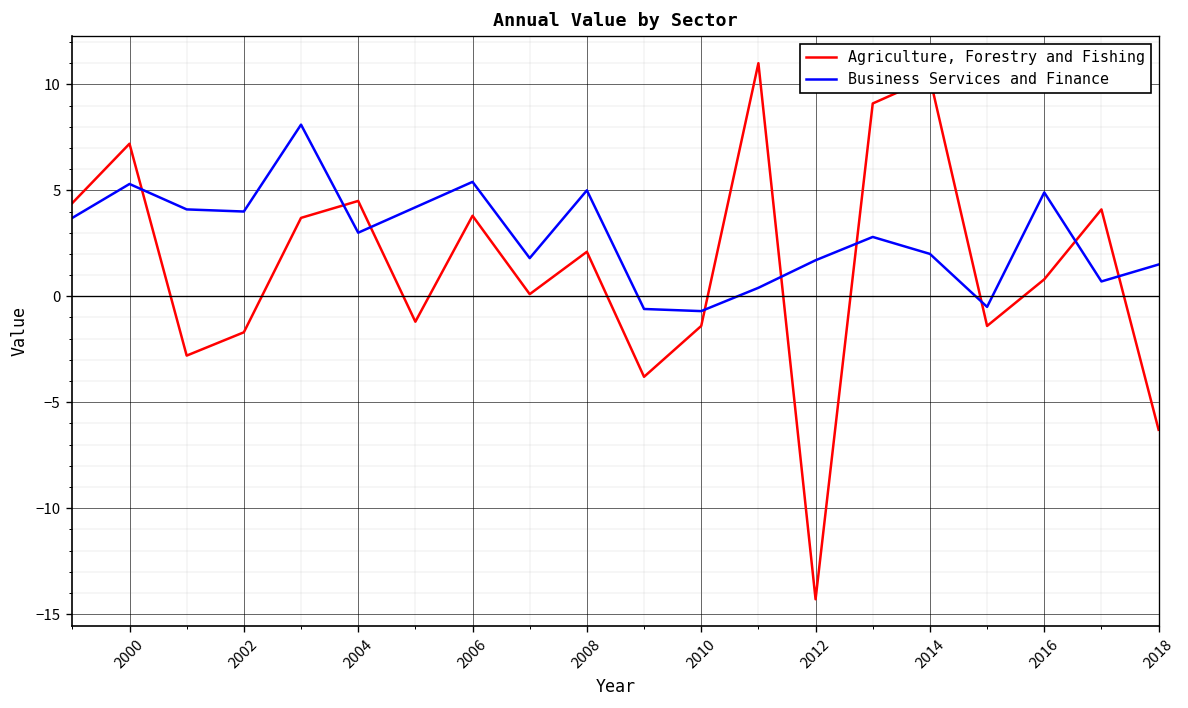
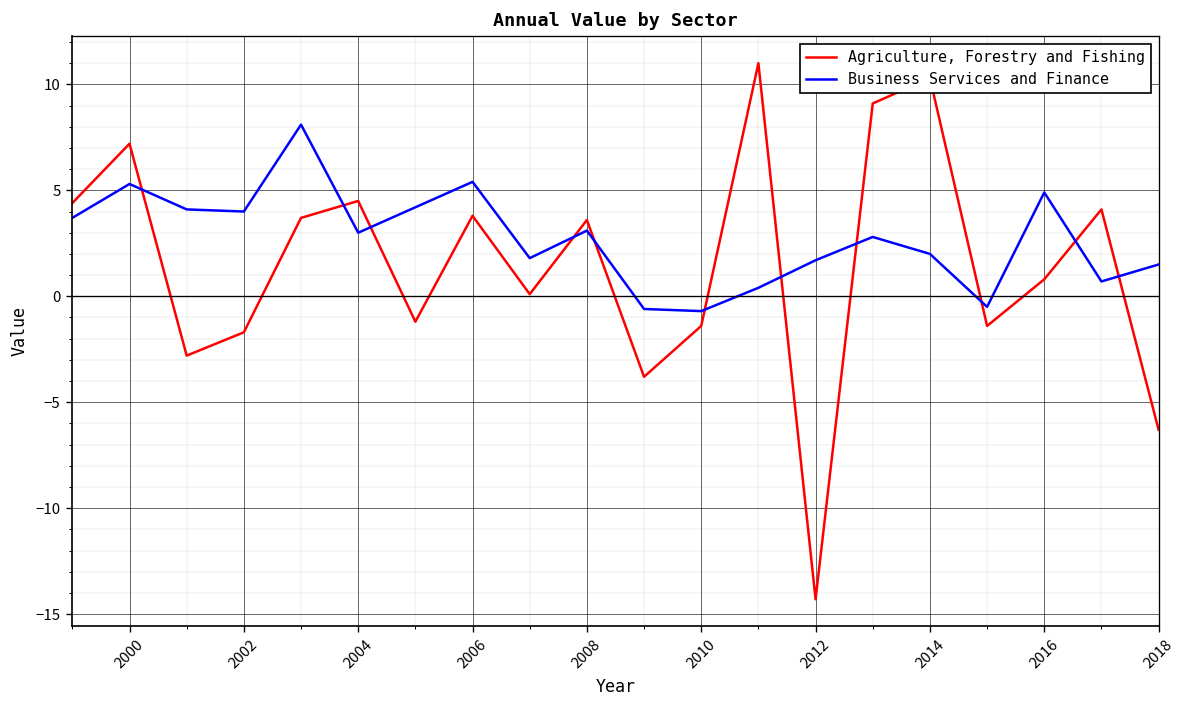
  {
    "Agriculture, Forestry and Fishing": {
      "2000": 7.2,
      "2002": -1.7,
      "2004": 4.5,
      "2006": 3.8,
-     "2008": 2.1,
+     "2008": 3.6,
      "2010": -1.4,
      "2012": -14.3,
      "2016": 0.8,
      "2018": -6.3
    },
    "Business Services and Finance": {
      "2000": 5.3,
      "2002": 4.0,
      "2004": 3.0,
      "2006": 5.4,
-     "2008": 5.0,
+     "2008": 3.1,
      "2010": -0.7,
      "2012": 1.7,
      "2014": 2.0,
      "2016": 4.9,
      "2018": 1.5
    }
  }
